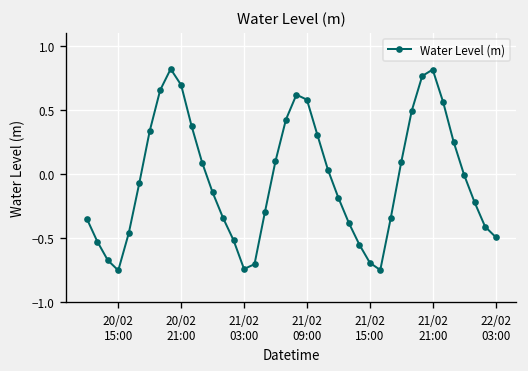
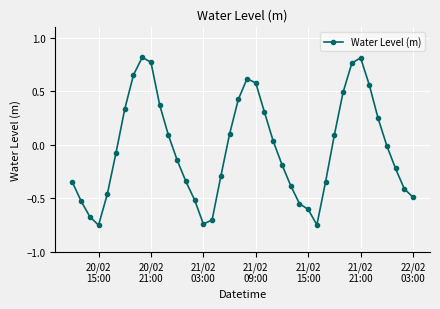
  {
    "20/02 15:00": -0.75,
-   "20/02 21:00": 0.69,
+   "20/02 21:00": 0.77,
    "21/02 03:00": -0.74,
    "21/02 09:00": 0.58,
-   "21/02 15:00": -0.69,
+   "21/02 15:00": -0.60,
    "21/02 21:00": 0.81,
    "22/02 03:00": -0.49
  }
